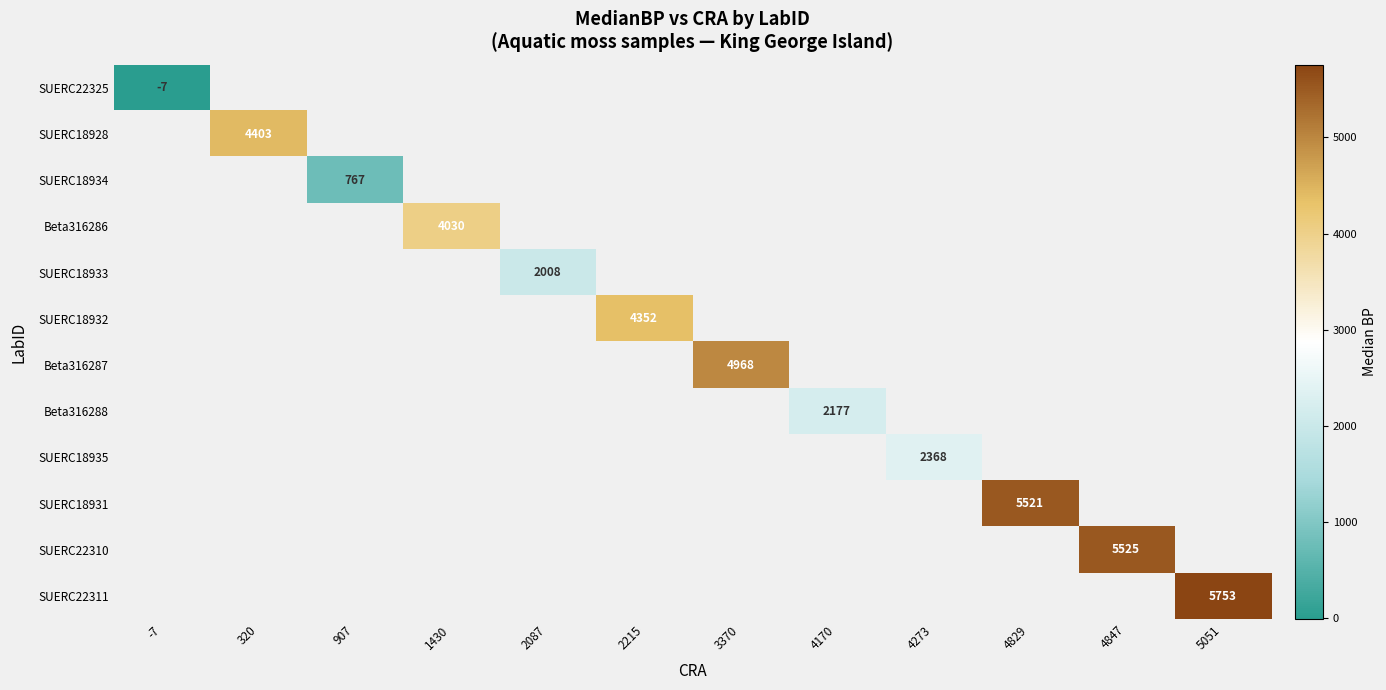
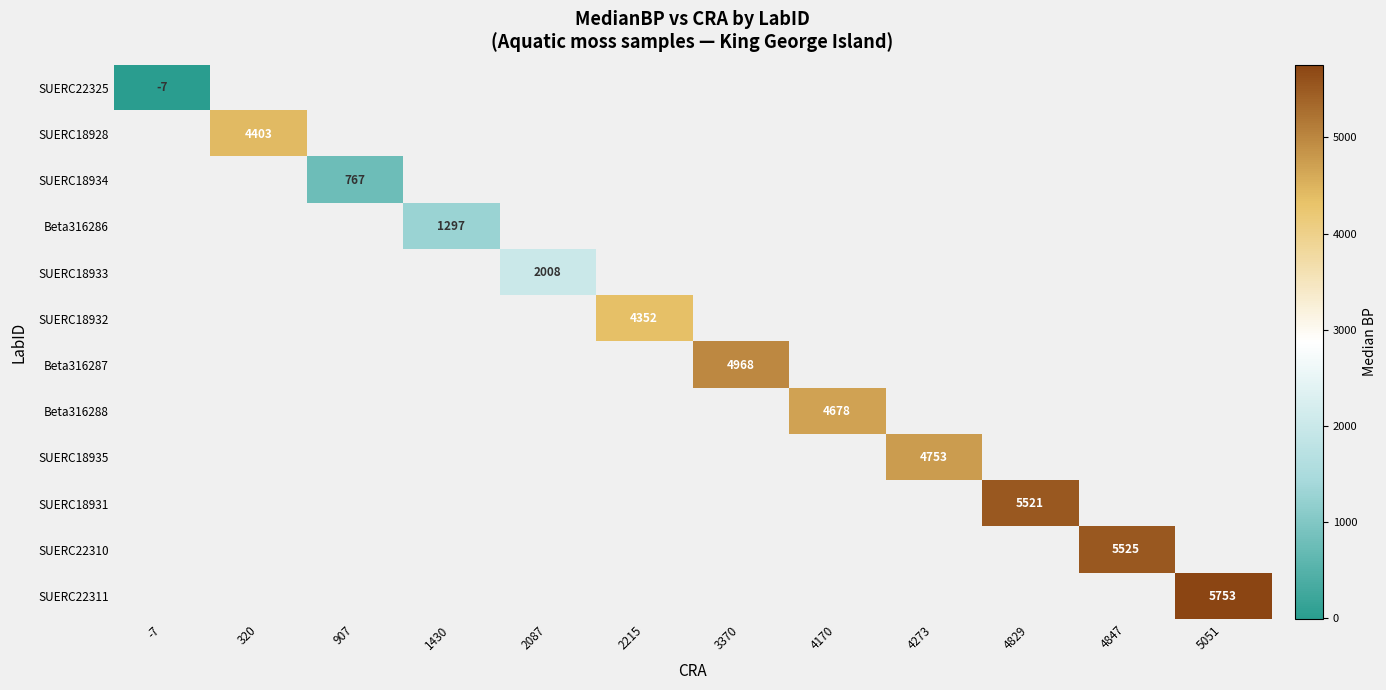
  {
    "SUERC22325": {
      "-7": -7
    },
    "SUERC18928": {
      "320": 4403
    },
    "SUERC18934": {
      "907": 767
    },
    "Beta316286": {
-     "1430": 4030
+     "1430": 1297
    },
    "SUERC18933": {
      "2087": 2008
    },
    "SUERC18932": {
      "2215": 4352
    },
    "Beta316287": {
      "3370": 4968
    },
    "Beta316288": {
-     "4170": 2177
+     "4170": 4678
    },
    "SUERC18935": {
-     "4273": 2368
+     "4273": 4753
    },
    "SUERC18931": {
      "4829": 5521
    },
    "SUERC22310": {
      "4847": 5525
    },
    "SUERC22311": {
      "5051": 5753
    }
  }
